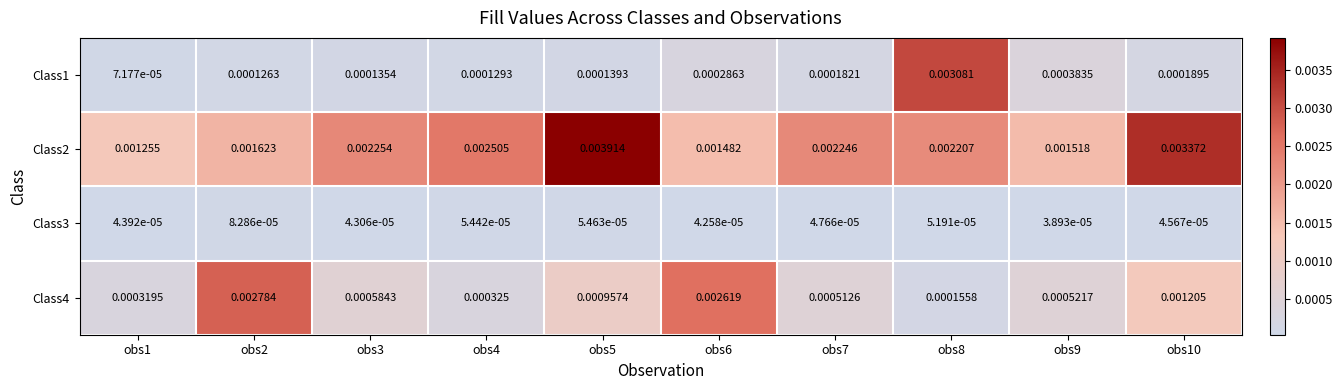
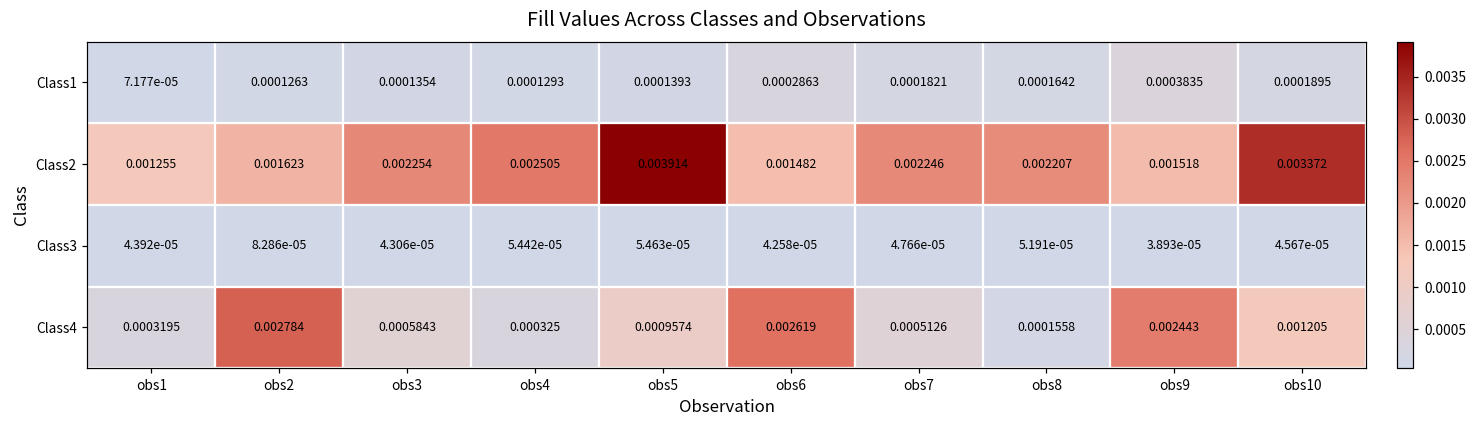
  {
    "Class1": {
      "obs1": "7.177e-05",
      "obs2": "0.0001263",
      "obs3": "0.0001354",
      "obs4": "0.0001293",
      "obs5": "0.0001393",
      "obs6": "0.0002863",
      "obs7": "0.0001821",
-     "obs8": "0.003081",
+     "obs8": "0.0001642",
      "obs9": "0.0003835",
      "obs10": "0.0001895"
    },
    "Class2": {
      "obs1": "0.001255",
      "obs2": "0.001623",
      "obs3": "0.002254",
      "obs4": "0.002505",
      "obs5": "0.003914",
      "obs6": "0.001482",
      "obs7": "0.002246",
      "obs8": "0.002207",
      "obs9": "0.001518",
      "obs10": "0.003372"
    },
    "Class3": {
      "obs1": "4.392e-05",
      "obs2": "8.286e-05",
      "obs3": "4.306e-05",
      "obs4": "5.442e-05",
      "obs5": "5.463e-05",
      "obs6": "4.258e-05",
      "obs7": "4.766e-05",
      "obs8": "5.191e-05",
      "obs9": "3.893e-05",
      "obs10": "4.567e-05"
    },
    "Class4": {
      "obs1": "0.0003195",
      "obs2": "0.002784",
      "obs3": "0.0005843",
      "obs4": "0.000325",
      "obs5": "0.0009574",
      "obs6": "0.002619",
      "obs7": "0.0005126",
      "obs8": "0.0001558",
-     "obs9": "0.0005217",
+     "obs9": "0.002443",
      "obs10": "0.001205"
    }
  }
